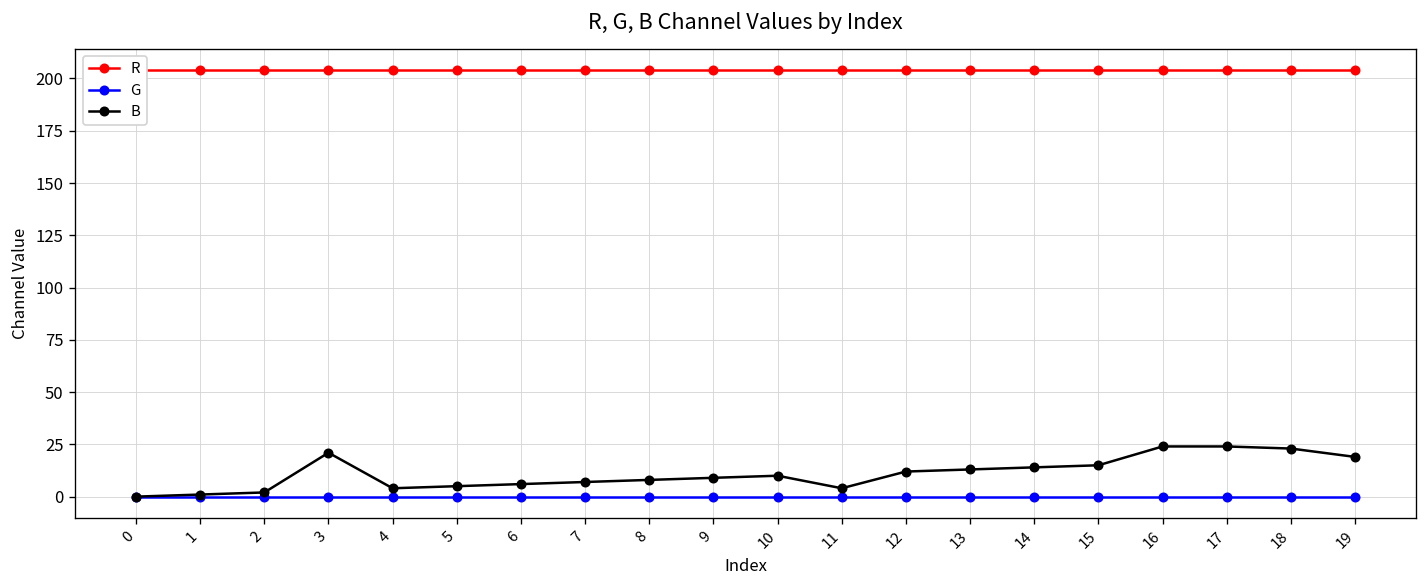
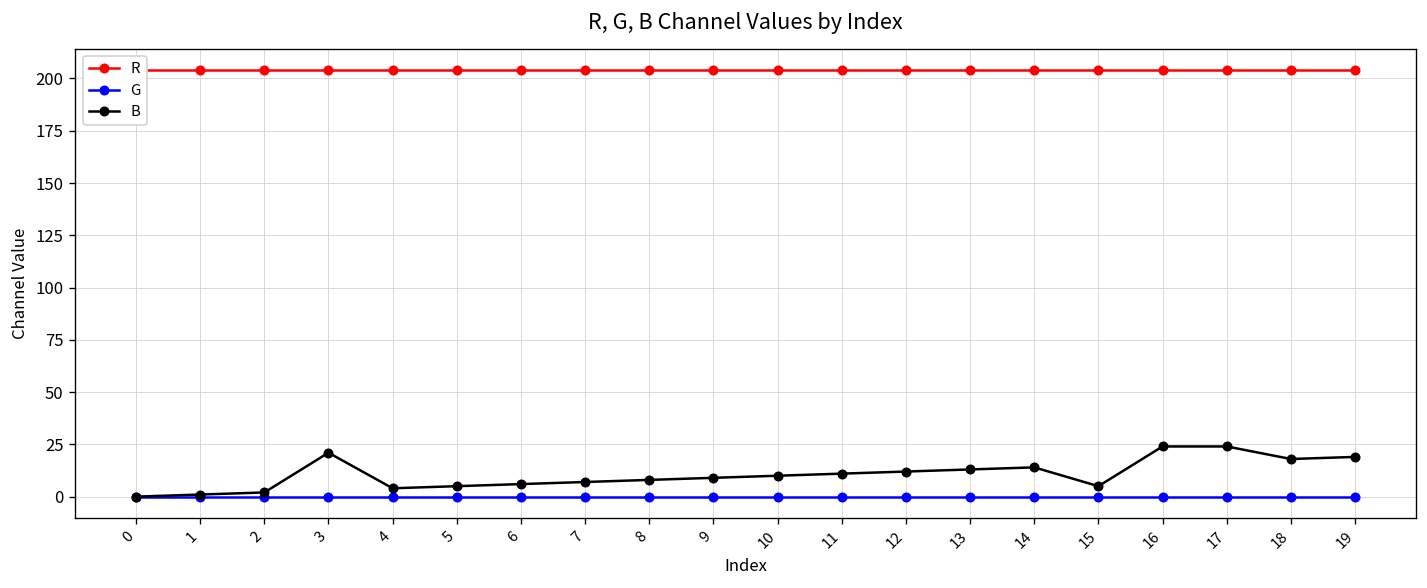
  {
    "R": {
      "1": 204,
      "2": 204,
      "3": 204,
      "4": 204,
      "5": 204,
      "6": 204,
      "7": 204,
      "8": 204,
      "9": 204,
      "10": 204,
      "11": 204,
      "12": 204,
      "13": 204,
      "14": 204,
      "15": 204,
      "16": 204,
      "17": 204,
      "18": 204,
      "19": 204
    },
    "G": {
      "2": 0,
      "3": 0,
      "4": 0,
      "5": 0,
      "6": 0,
      "7": 0,
      "8": 0,
      "9": 0,
      "10": 0,
      "11": 0,
      "12": 0,
      "13": 0,
      "14": 0,
      "15": 0,
      "16": 0,
      "17": 0,
      "18": 0,
      "19": 0
    },
    "B": {
      "2": 2,
      "3": 21,
      "4": 4,
      "5": 5,
      "6": 6,
      "7": 7,
      "8": 8,
      "9": 9,
      "10": 10,
-     "11": 4,
+     "11": 11,
      "12": 12,
      "13": 13,
      "14": 14,
-     "15": 15,
+     "15": 5,
      "16": 24,
      "17": 24,
-     "18": 23,
+     "18": 18,
      "19": 19
    }
  }
